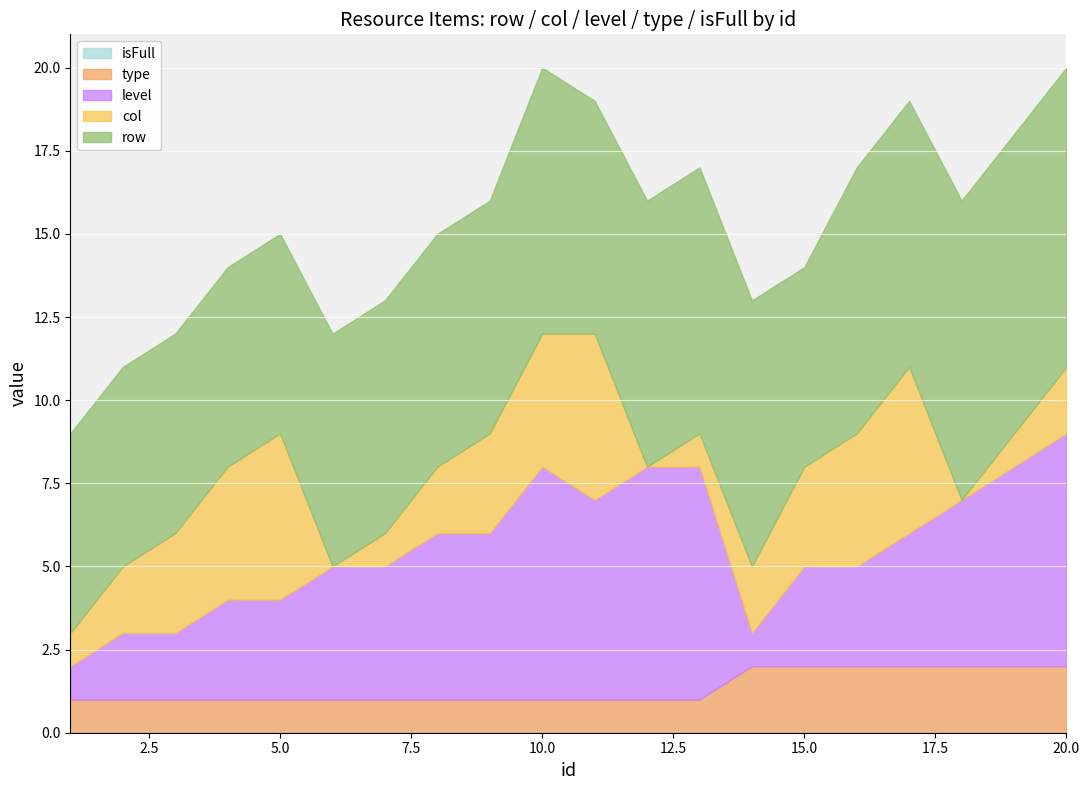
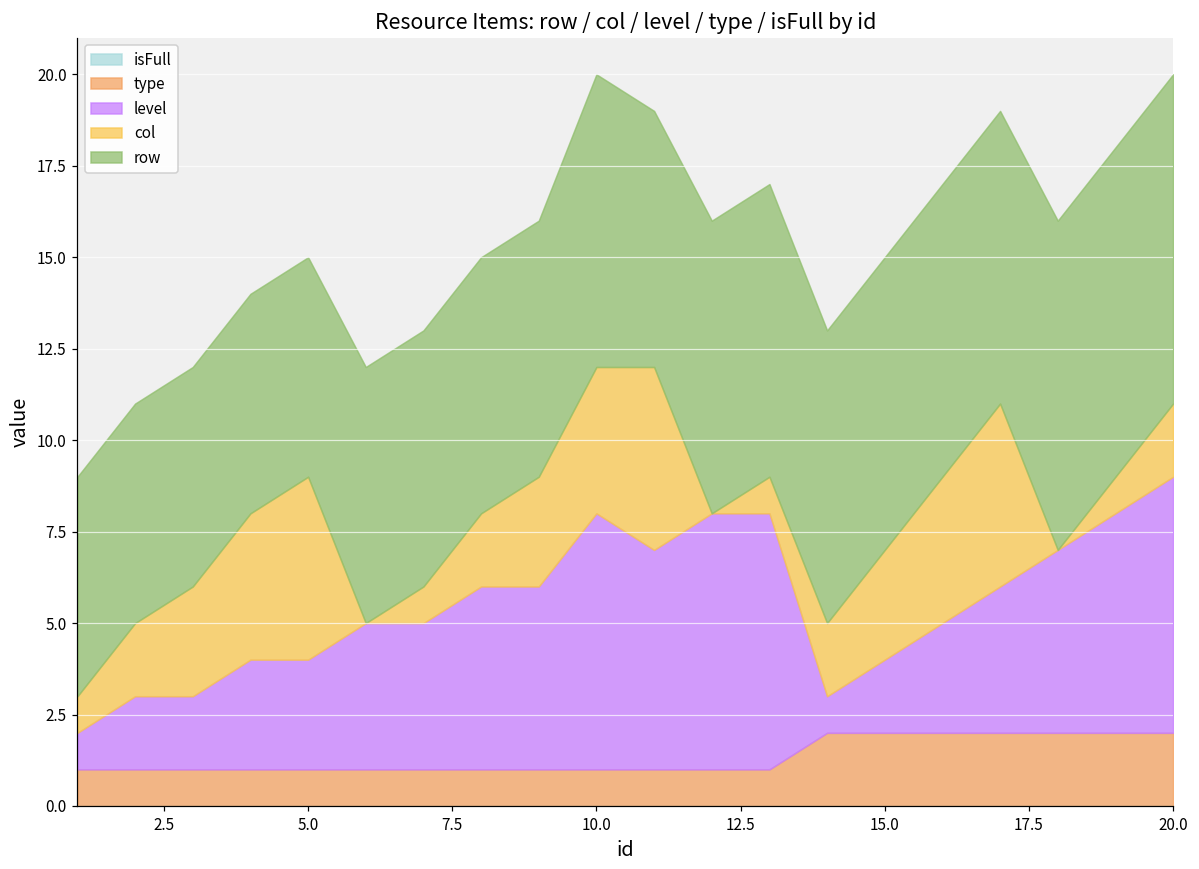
  {
    "isFull": {
      "5.0": 0,
      "10.0": 0,
      "15.0": 0,
      "20.0": 0
    },
    "level": {
-     "15.0": 3
+     "15.0": 2
    },
    "row": {
-     "15.0": 6
+     "15.0": 8
    }
  }
